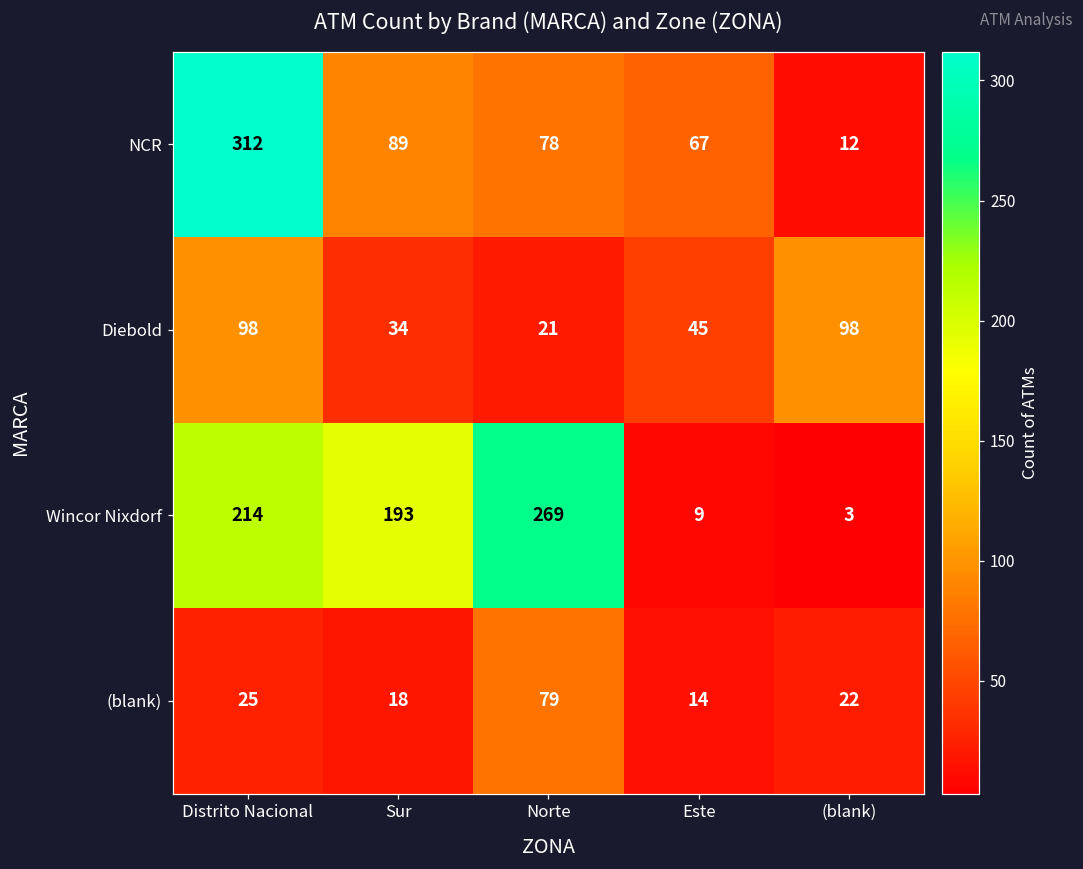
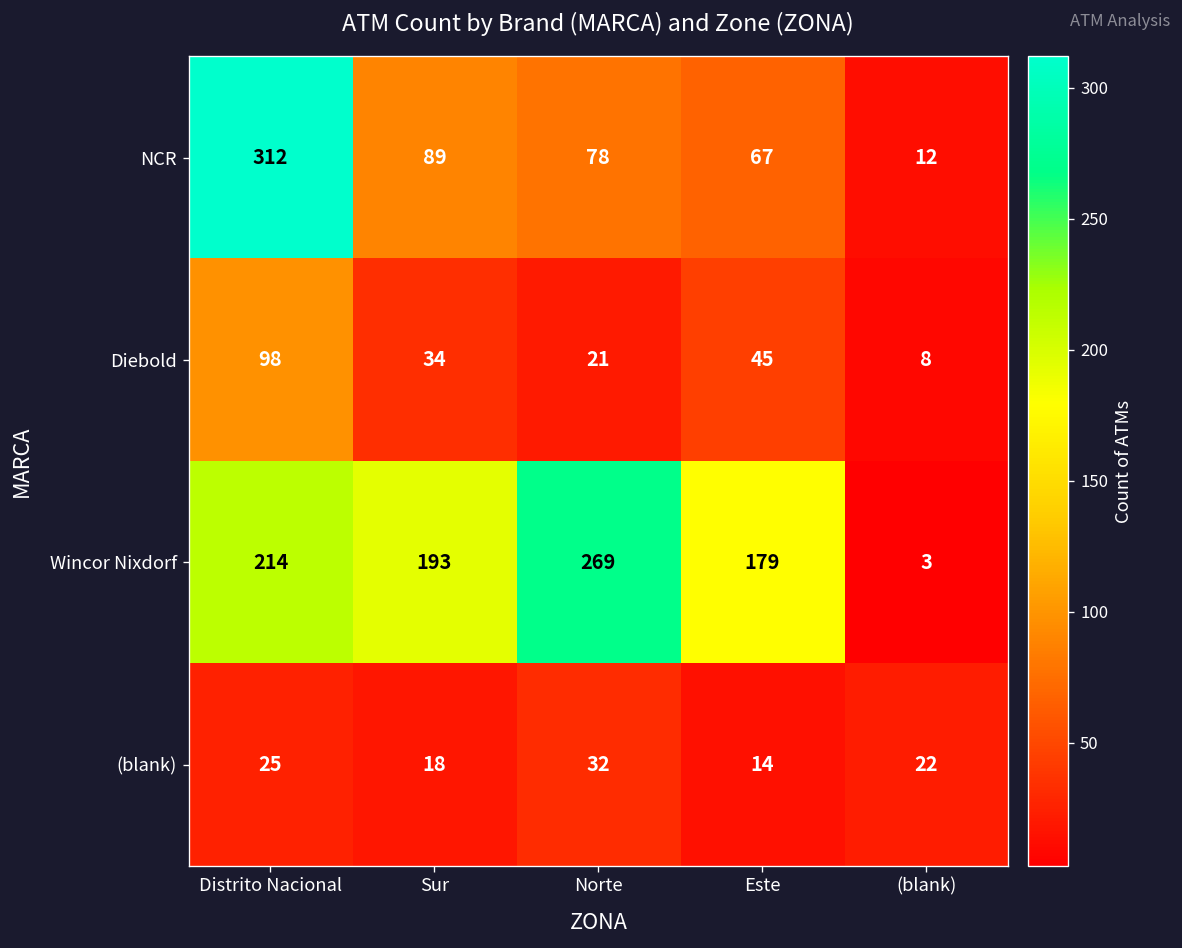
  {
    "NCR": {
      "Distrito Nacional": 312,
      "Sur": 89,
      "Norte": 78,
      "Este": 67,
      "(blank)": 12
    },
    "Diebold": {
      "Distrito Nacional": 98,
      "Sur": 34,
      "Norte": 21,
      "Este": 45,
-     "(blank)": 98
+     "(blank)": 8
    },
    "Wincor Nixdorf": {
      "Distrito Nacional": 214,
      "Sur": 193,
      "Norte": 269,
-     "Este": 9,
+     "Este": 179,
      "(blank)": 3
    },
    "(blank)": {
      "Distrito Nacional": 25,
      "Sur": 18,
-     "Norte": 79,
+     "Norte": 32,
      "Este": 14,
      "(blank)": 22
    }
  }
